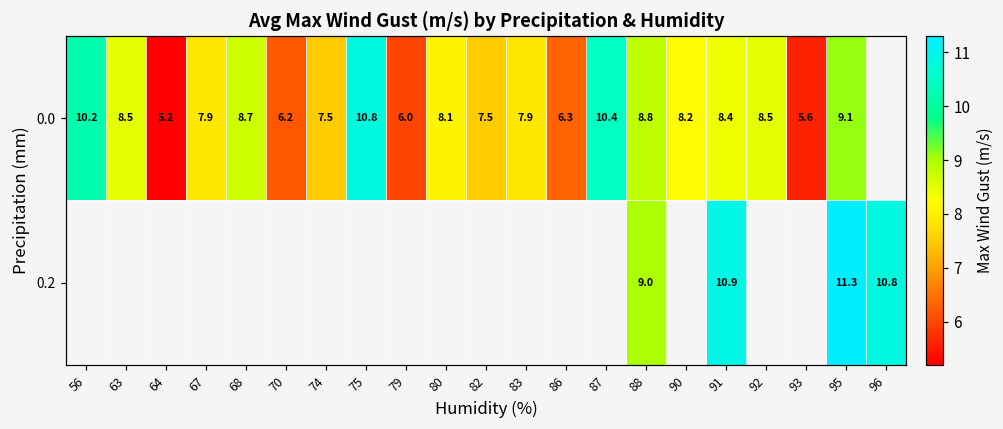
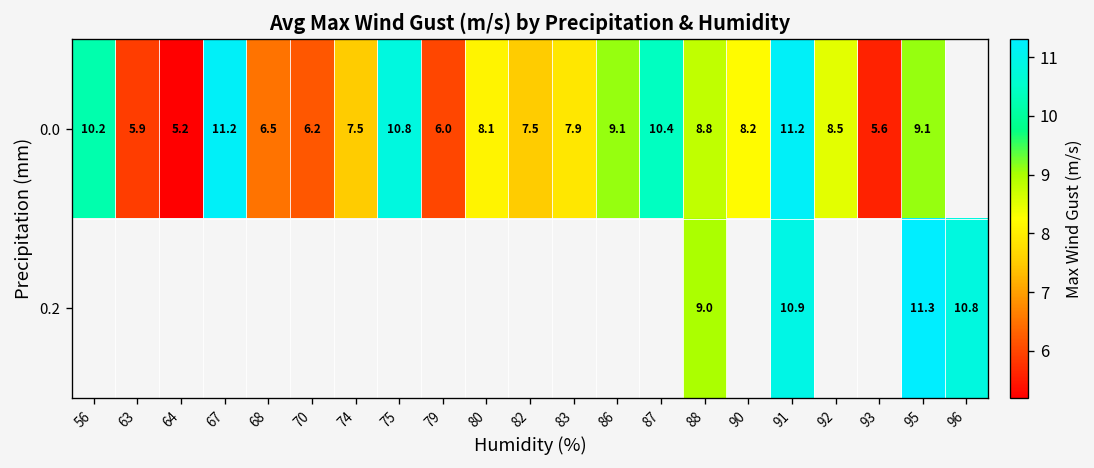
  {
    "0.0": {
      "56": 10.2,
-     "63": 8.5,
+     "63": 5.9,
      "64": 5.2,
-     "67": 7.9,
-     "68": 8.7,
+     "67": 11.2,
+     "68": 6.5,
      "70": 6.2,
      "74": 7.5,
      "75": 10.8,
      "79": 6.0,
      "80": 8.1,
      "82": 7.5,
      "83": 7.9,
-     "86": 6.3,
+     "86": 9.1,
      "87": 10.4,
      "88": 8.8,
      "90": 8.2,
-     "91": 8.4,
+     "91": 11.2,
      "92": 8.5,
      "93": 5.6,
      "95": 9.1
    },
    "0.2": {
      "88": 9.0,
      "91": 10.9,
      "95": 11.3,
      "96": 10.8
    }
  }
